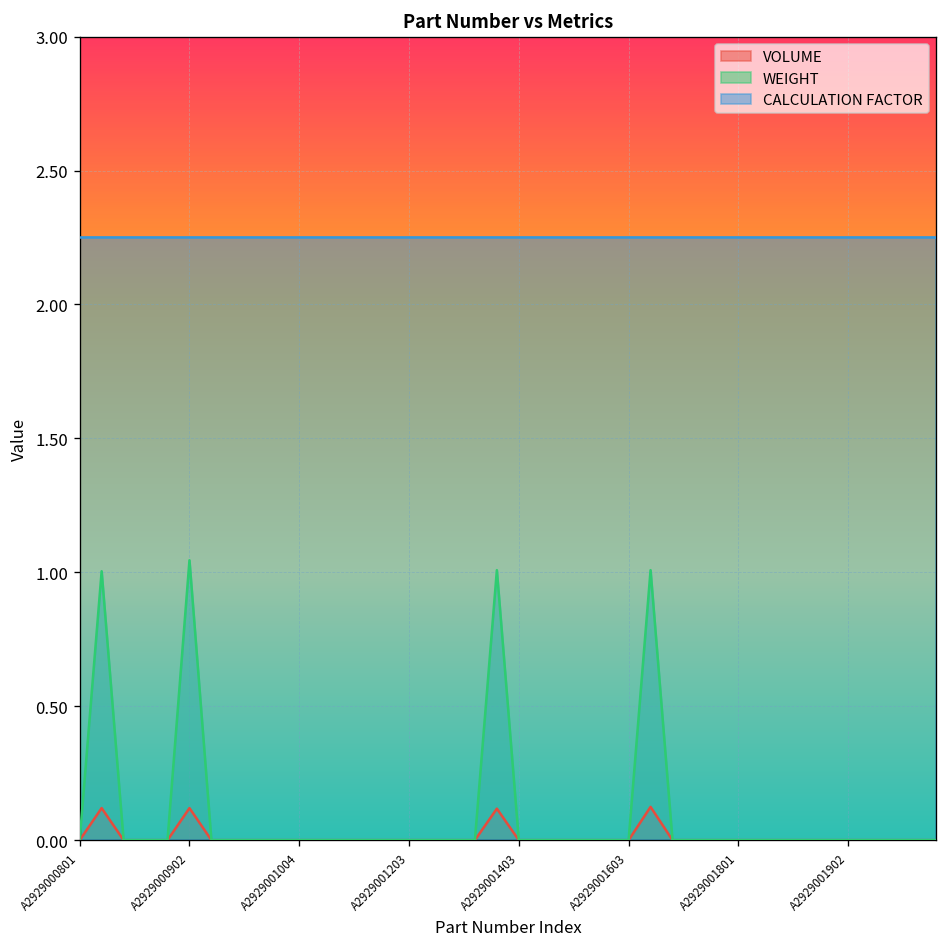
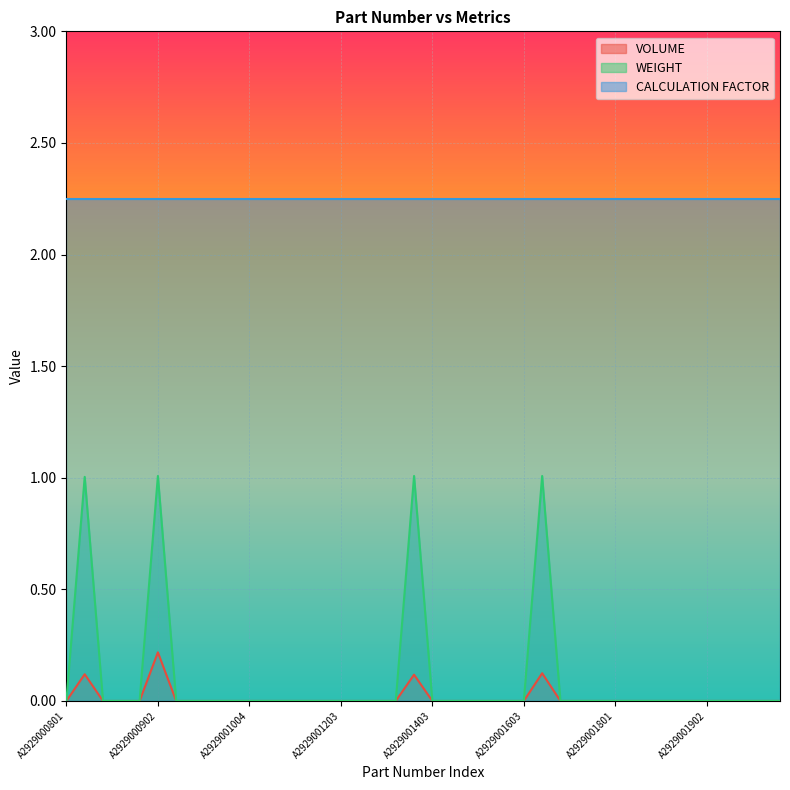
  {
    "VOLUME": {
-     "A2929000902": 0.12
+     "A2929000902": 0.22
    },
    "WEIGHT": {
-     "A2929000902": 1.05
+     "A2929000902": 1.01
    },
    "CALCULATION FACTOR": {
      "A2929000801": 2.25,
      "A2929000902": 2.25,
      "A2929001004": 2.25,
      "A2929001203": 2.25,
      "A2929001403": 2.25,
      "A2929001603": 2.25,
      "A2929001801": 2.25,
      "A2929001902": 2.25
    }
  }
